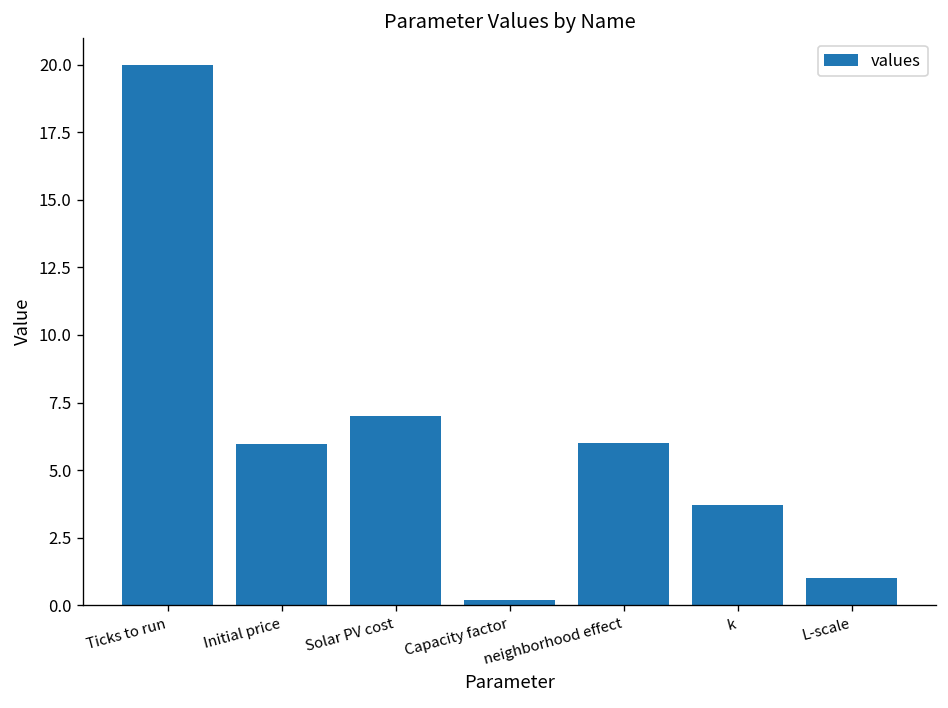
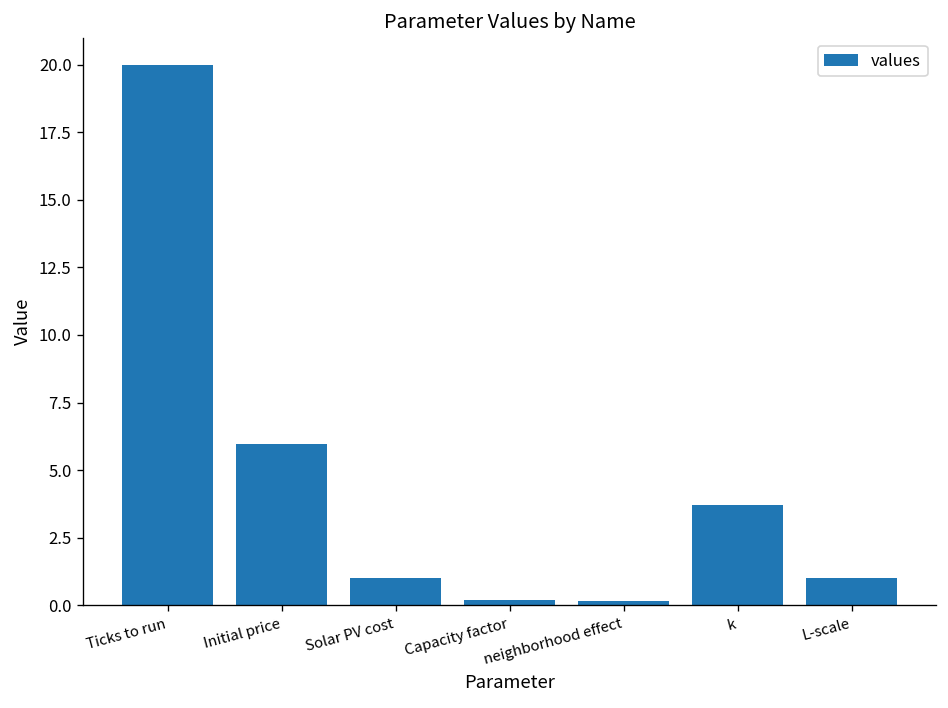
  {
    "Ticks to run": 20.0,
    "Initial price": 6.0,
-   "Solar PV cost": 7,
+   "Solar PV cost": 1,
    "Capacity factor": 0.2,
-   "neighborhood effect": 6.0,
+   "neighborhood effect": 0.2,
    "k": 3.7,
    "L-scale": 1.0
  }
